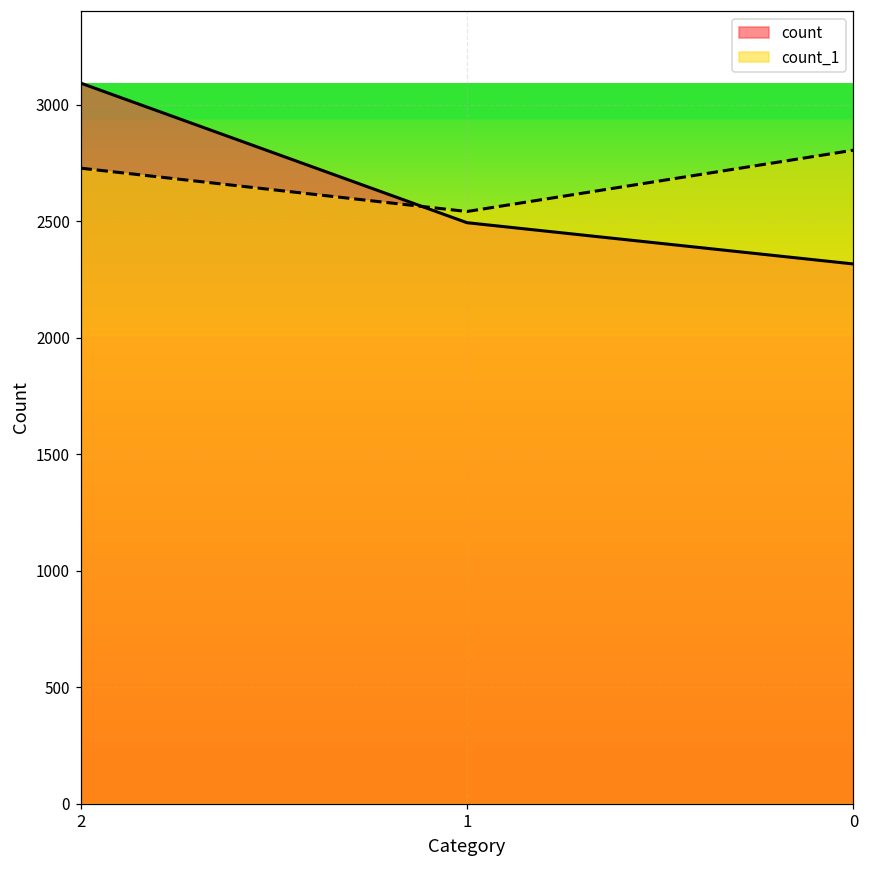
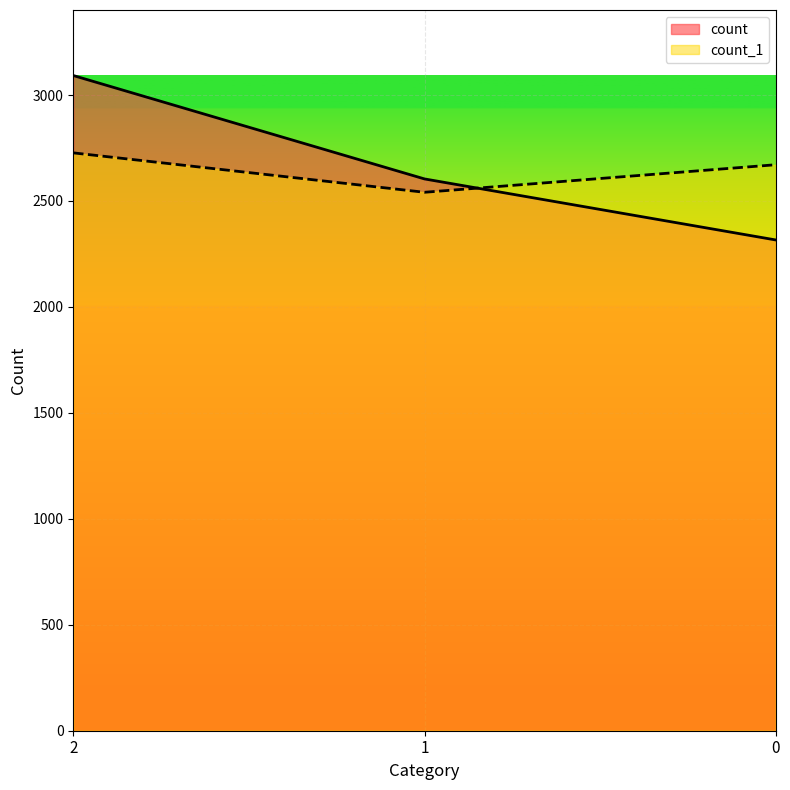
  {
    "count": {
      "2": 3090,
-     "1": 2490,
+     "1": 2600,
      "0": 2320
    },
    "count_1": {
      "2": 2730,
      "1": 2540,
-     "0": 2800
+     "0": 2670
    }
  }
